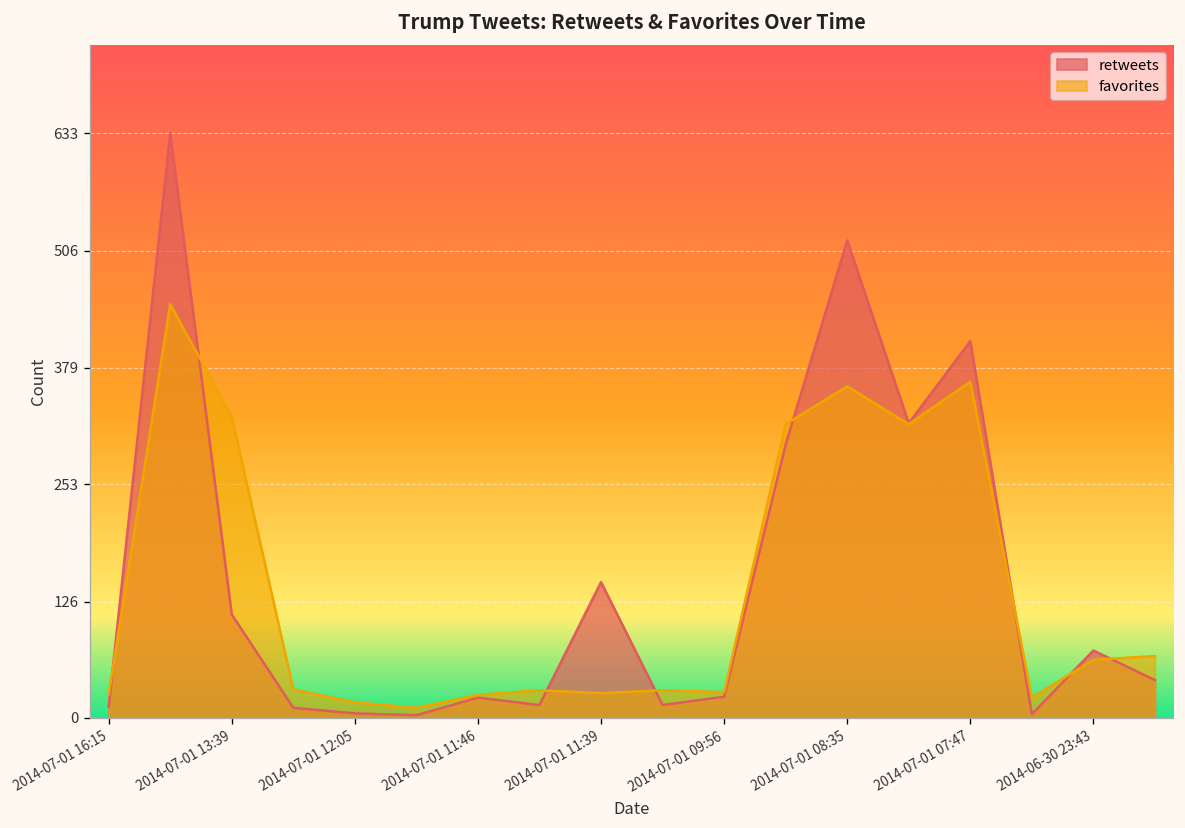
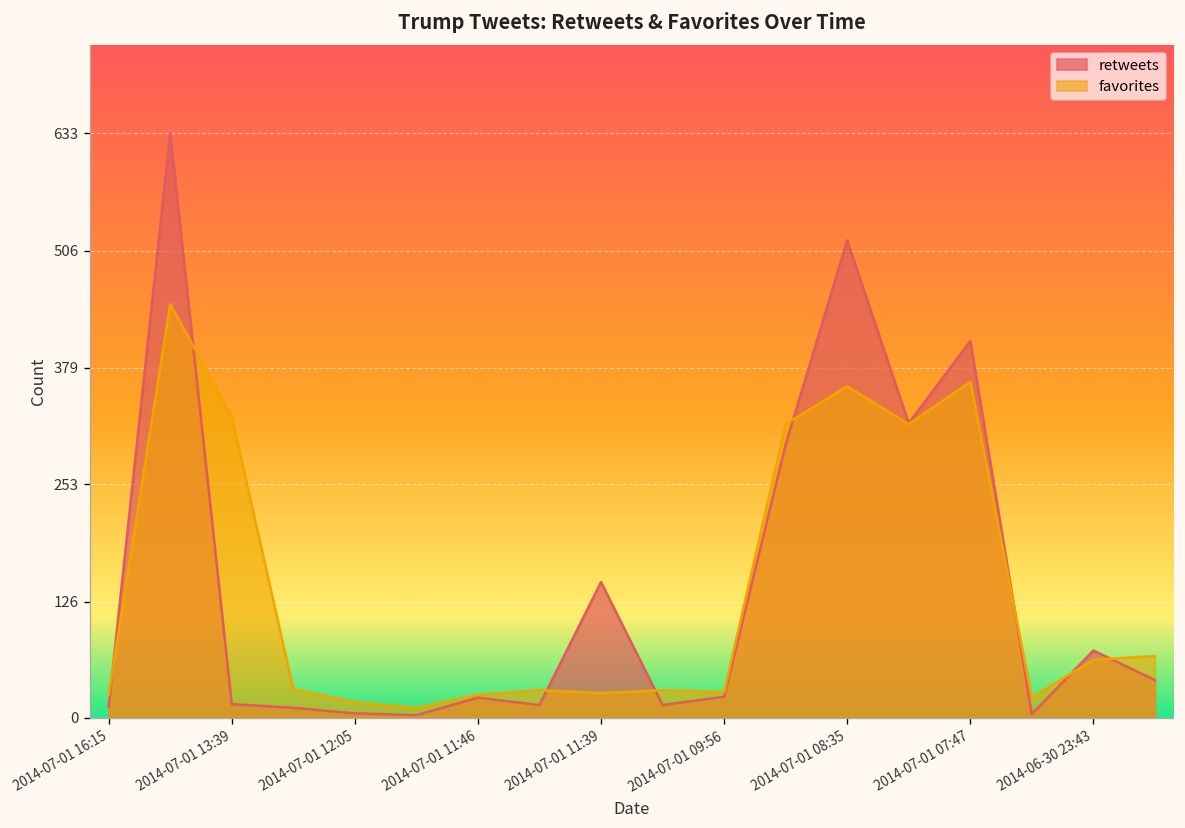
  {
    "retweets": {
      "2014-07-01 16:15": 10,
-     "2014-07-01 13:39": 110,
+     "2014-07-01 13:39": 20,
      "2014-07-01 12:05": 10,
      "2014-07-01 11:39": 150,
      "2014-07-01 09:56": 20,
      "2014-07-01 08:35": 520,
      "2014-07-01 07:47": 410,
      "2014-06-30 23:43": 70
    },
    "favorites": {
      "2014-07-01 16:15": 30,
      "2014-07-01 13:39": 330,
      "2014-07-01 12:05": 20,
      "2014-07-01 11:39": 30,
      "2014-07-01 09:56": 30,
      "2014-07-01 08:35": 360,
      "2014-07-01 07:47": 360,
      "2014-06-30 23:43": 60
    }
  }
